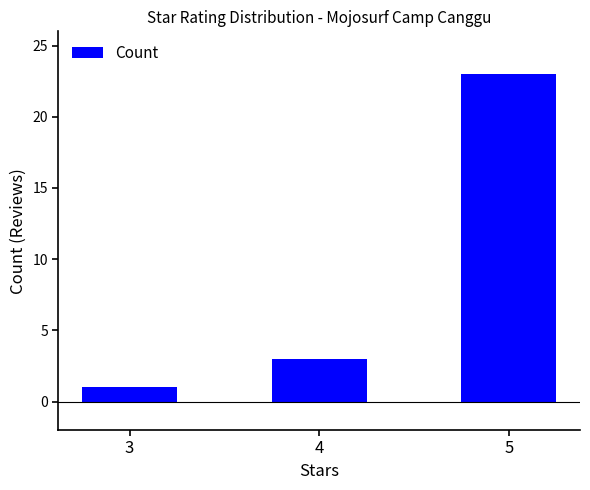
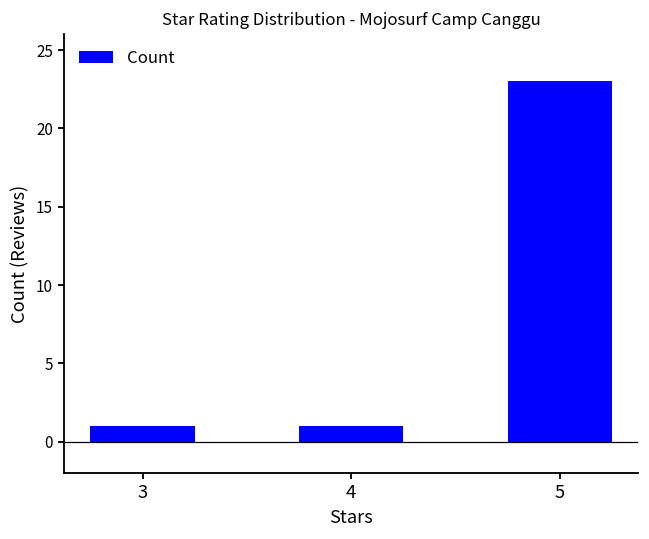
  {
    "3": 1,
-   "4": 3,
+   "4": 1,
    "5": 23
  }
